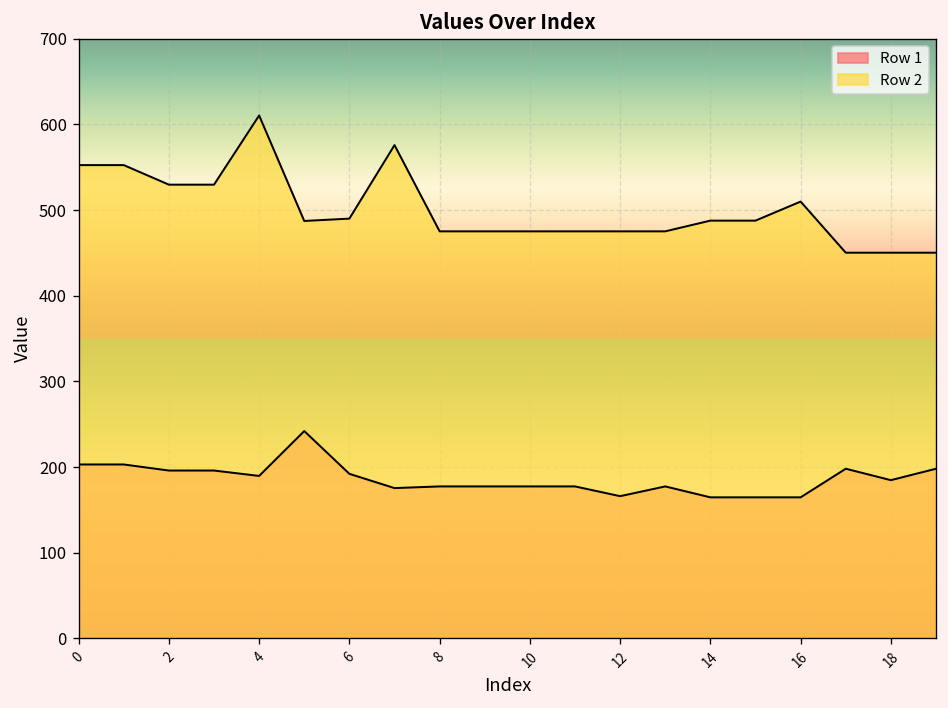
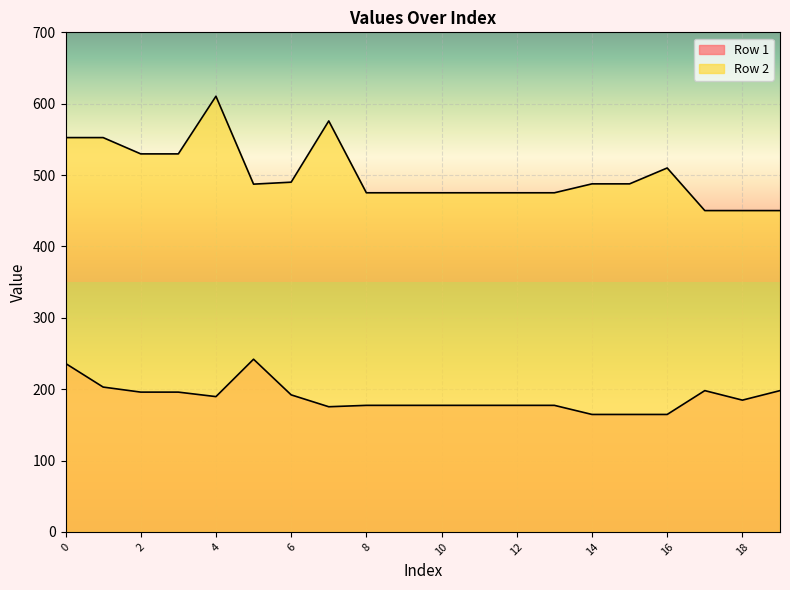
  {
    "Row 1": {
-     "0": 200,
+     "0": 240,
      "2": 200,
      "4": 190,
      "6": 190,
      "8": 180,
      "10": 180,
-     "12": 170,
+     "12": 180,
      "14": 160,
      "16": 160,
      "18": 180
    },
    "Row 2": {
      "0": 550,
      "2": 530,
      "4": 610,
      "6": 490,
      "8": 480,
      "10": 480,
      "12": 480,
      "14": 490,
      "16": 510,
      "18": 450
    }
  }
